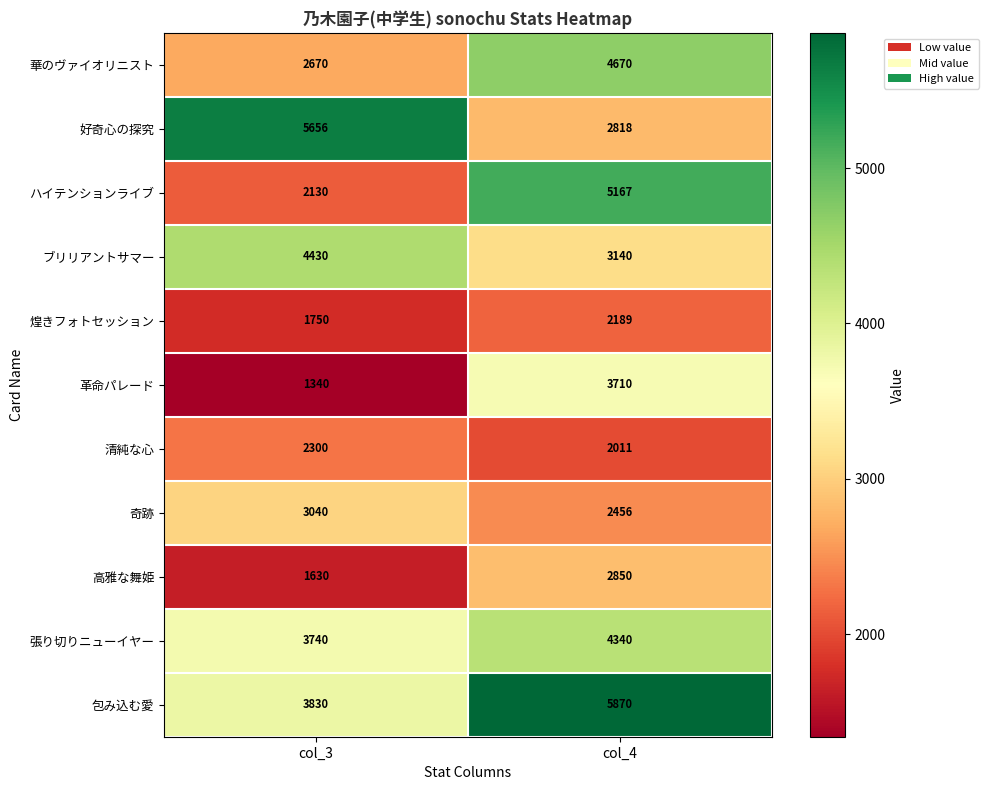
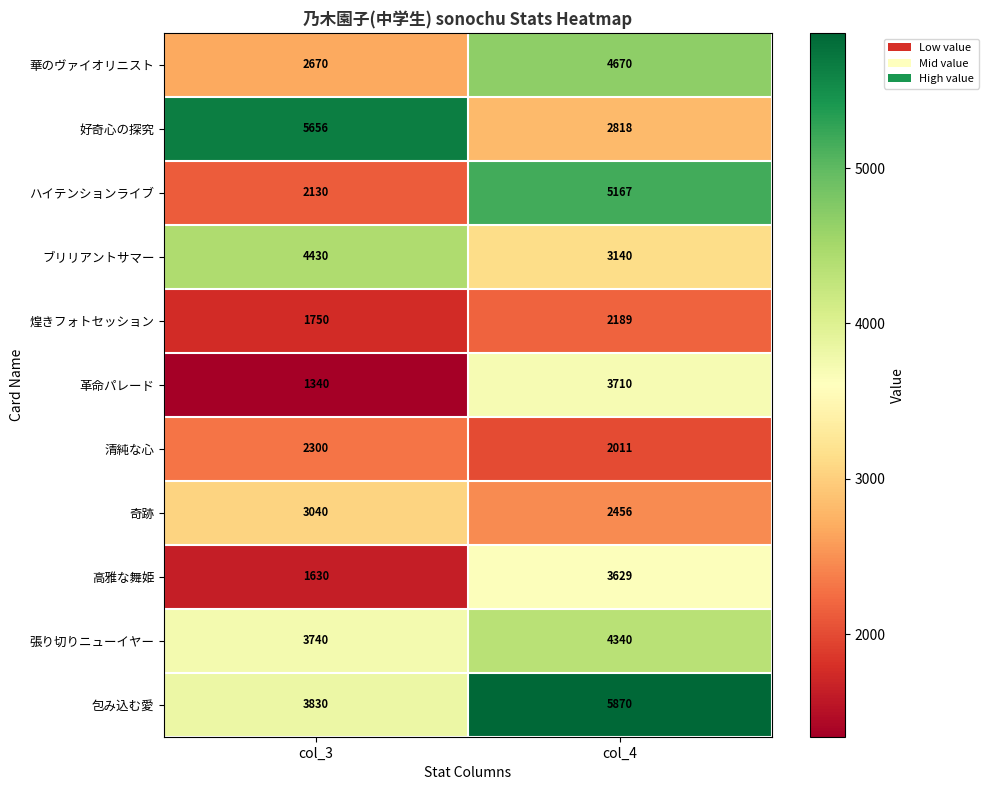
  {
    "華のヴァイオリニスト": {
      "col_3": 2670,
      "col_4": 4670
    },
    "好奇心の探究": {
      "col_3": 5656,
      "col_4": 2818
    },
    "ハイテンションライブ": {
      "col_3": 2130,
      "col_4": 5167
    },
    "ブリリアントサマー": {
      "col_3": 4430,
      "col_4": 3140
    },
    "煌きフォトセッション": {
      "col_3": 1750,
      "col_4": 2189
    },
    "革命パレード": {
      "col_3": 1340,
      "col_4": 3710
    },
    "清純な心": {
      "col_3": 2300,
      "col_4": 2011
    },
    "奇跡": {
      "col_3": 3040,
      "col_4": 2456
    },
    "高雅な舞姫": {
      "col_3": 1630,
-     "col_4": 2850
+     "col_4": 3629
    },
    "張り切りニューイヤー": {
      "col_3": 3740,
      "col_4": 4340
    },
    "包み込む愛": {
      "col_3": 3830,
      "col_4": 5870
    }
  }
